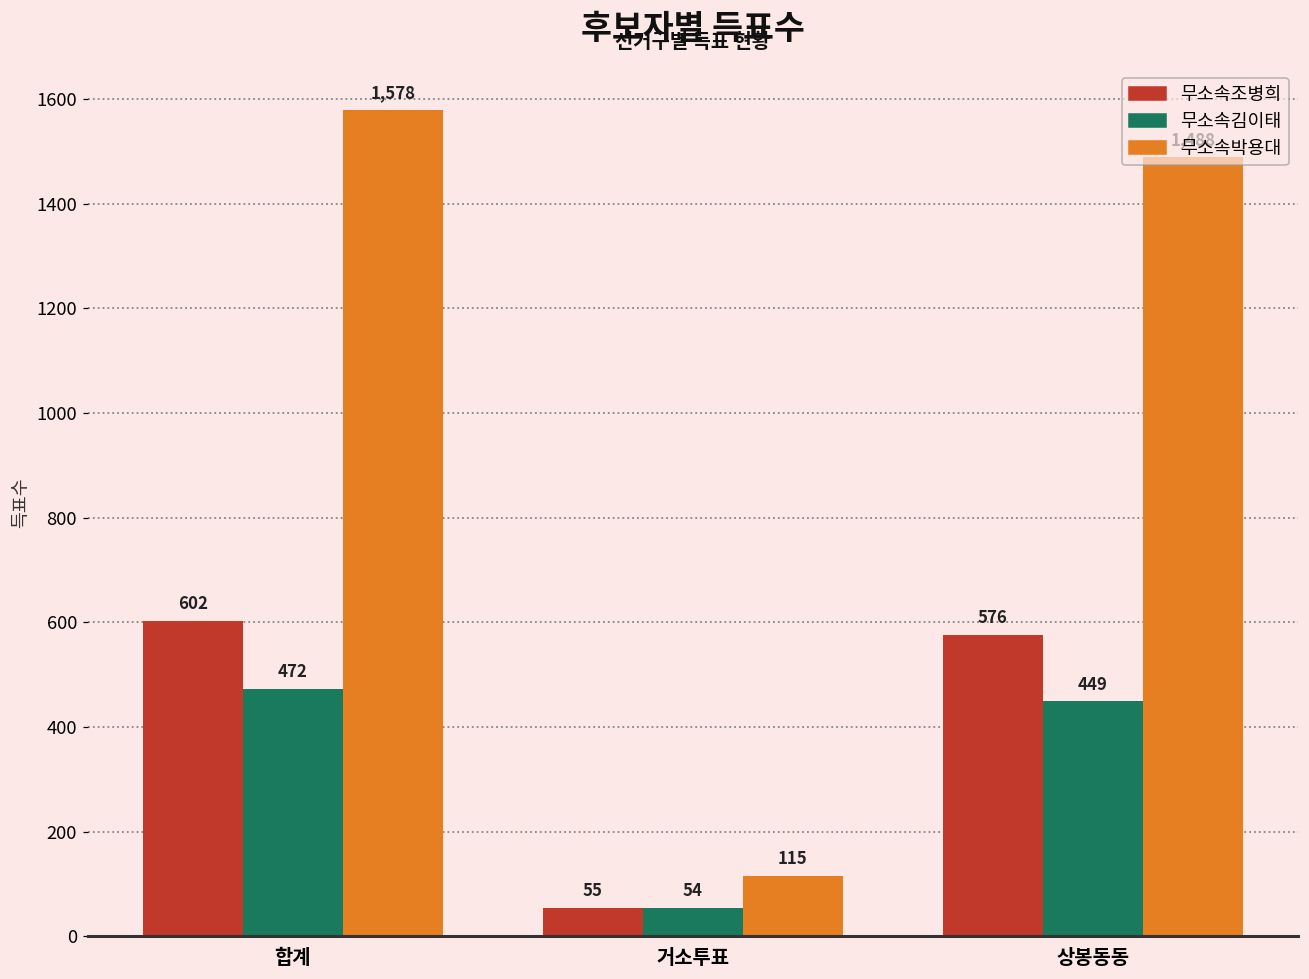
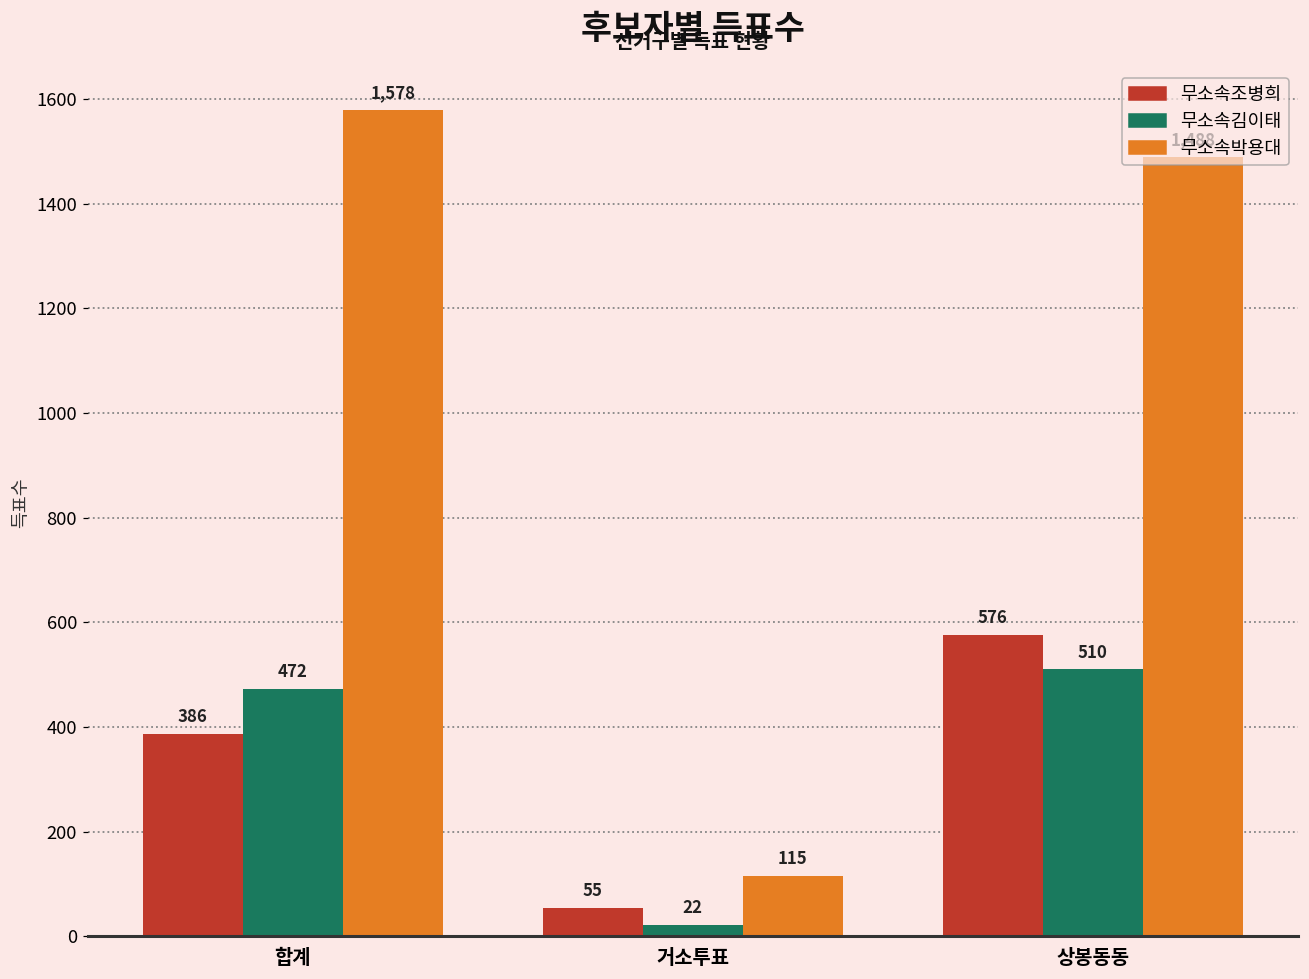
  {
    "무소속조병희": {
-     "합계": "602",
+     "합계": "386",
      "거소투표": "55",
      "상봉동동": "576"
    },
    "무소속김이태": {
      "합계": "472",
-     "거소투표": "54",
-     "상봉동동": "449"
+     "거소투표": "22",
+     "상봉동동": "510"
    },
    "무소속박용대": {
      "합계": "1,578",
      "거소투표": "115"
    }
  }
